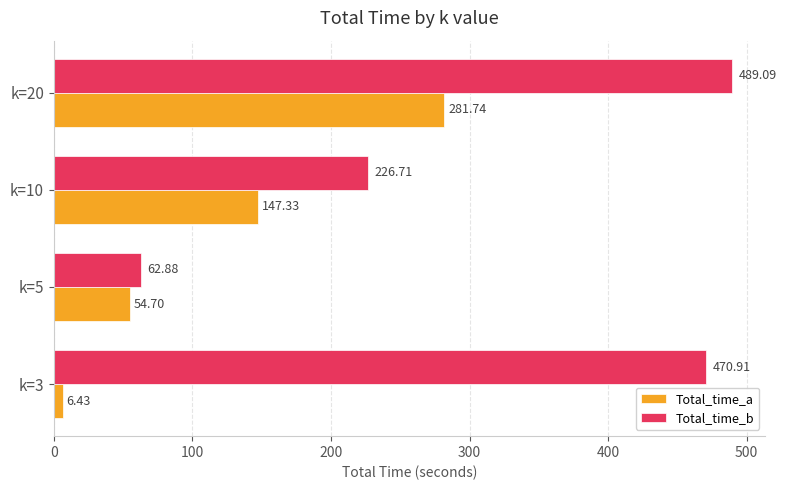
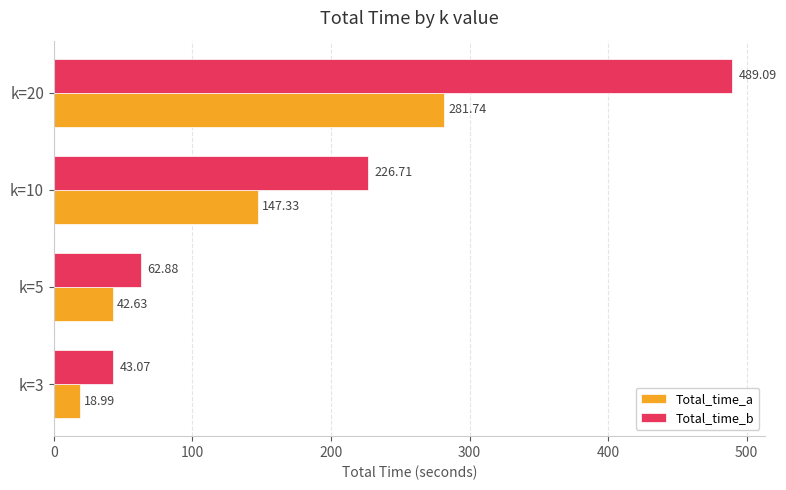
  {
    "Total_time_a": {
      "k=20": 281.74,
      "k=10": 147.33,
-     "k=5": 54.70,
-     "k=3": 6.43
+     "k=5": 42.63,
+     "k=3": 18.99
    },
    "Total_time_b": {
      "k=20": 489.09,
      "k=10": 226.71,
      "k=5": 62.88,
-     "k=3": 470.91
+     "k=3": 43.07
    }
  }
